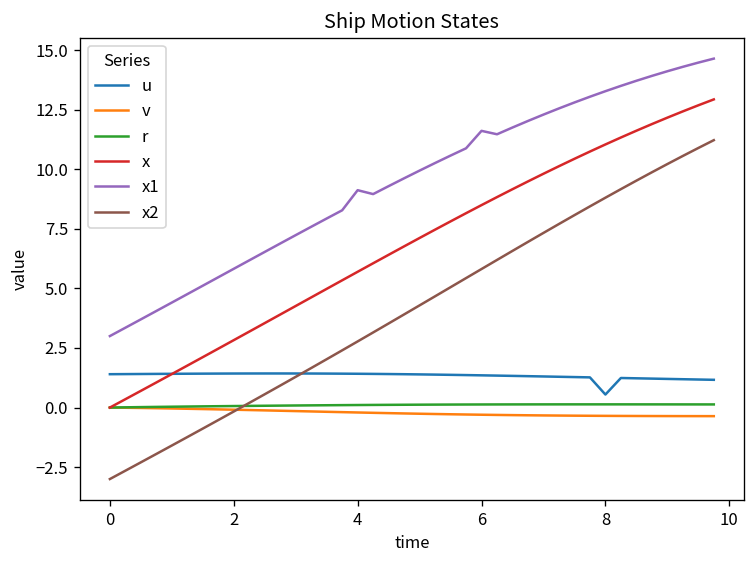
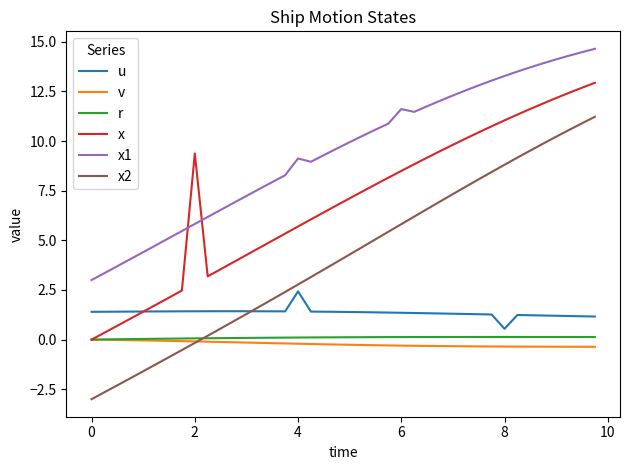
  {
    "u": {
      "0": 1.4,
      "2": 1.4,
-     "4": 1.4,
+     "4": 2.4,
      "6": 1.4,
      "8": 0.5
    },
    "v": {
      "4": -0.2,
      "6": -0.3,
      "8": -0.3
    },
    "r": {
      "2": 0.1,
      "4": 0.1,
      "6": 0.1,
      "8": 0.1
    },
    "x": {
-     "2": 2.8,
+     "2": 9.4,
      "4": 5.7,
      "6": 8.5,
      "8": 11.0
    },
    "x1": {
      "0": 3.0,
      "2": 5.8,
      "4": 9.1,
      "6": 11.6,
      "8": 13.3
    },
    "x2": {
      "0": -3.0,
      "4": 2.8,
      "6": 5.8,
      "8": 8.8
    }
  }
